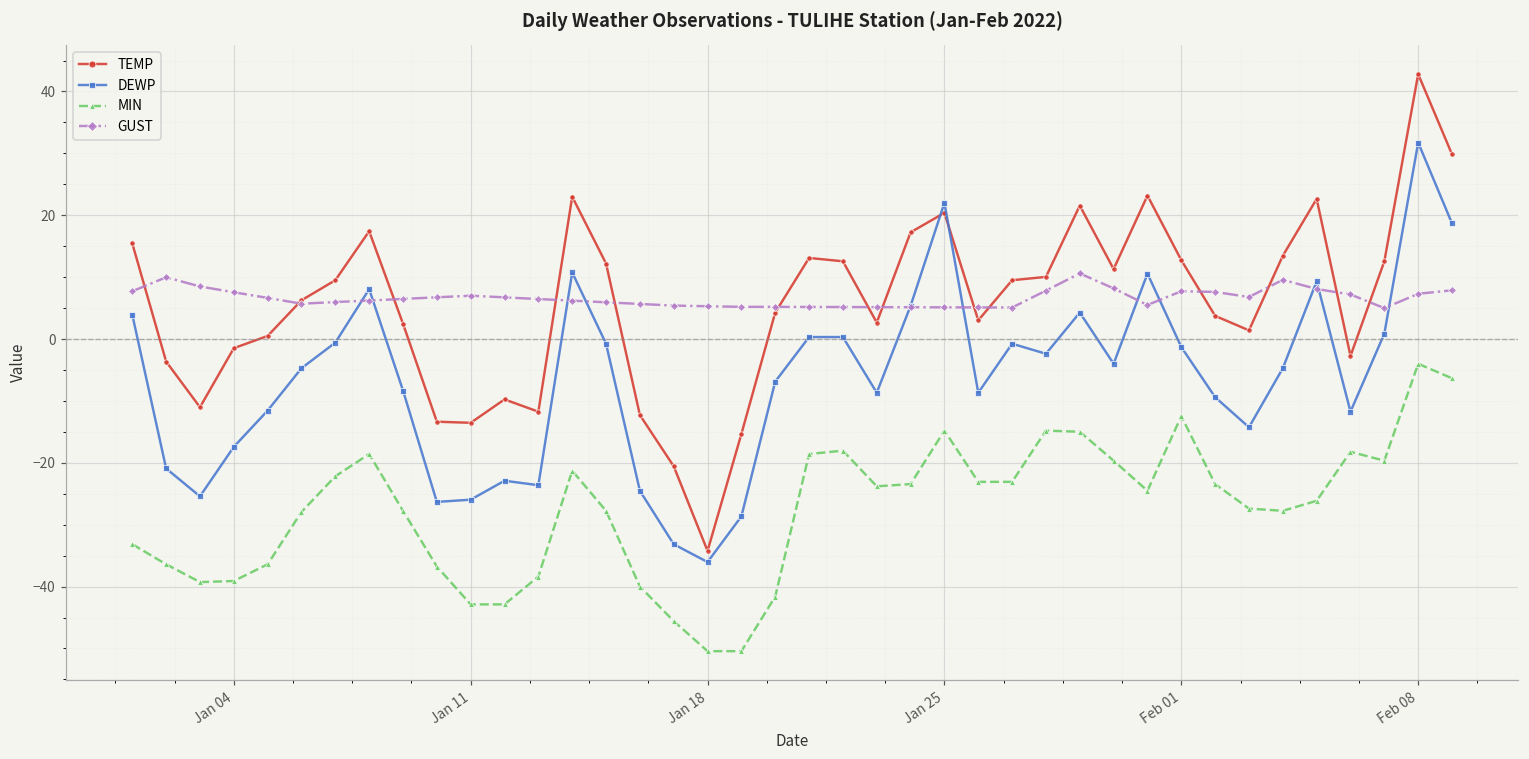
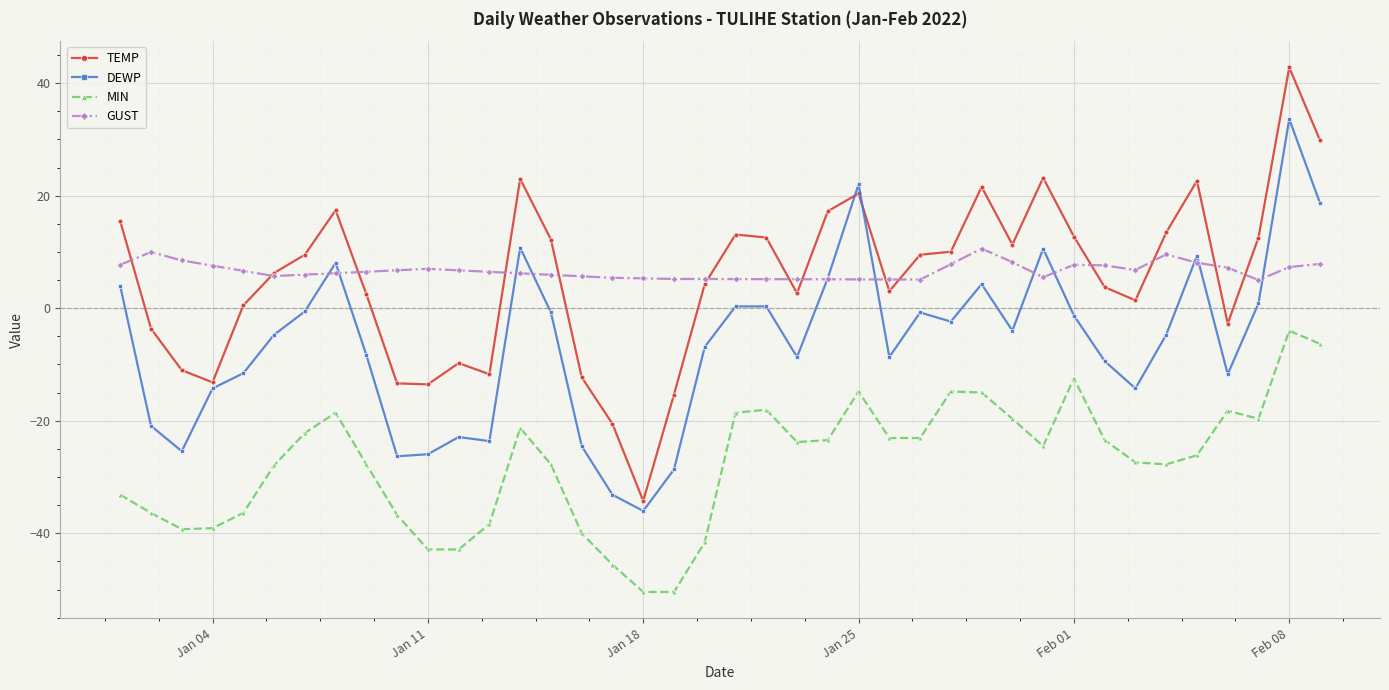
  {
    "TEMP": {
-     "Jan 04": -1,
+     "Jan 04": -13,
      "Jan 11": -14,
      "Jan 18": -34,
      "Jan 25": 20,
      "Feb 01": 13,
      "Feb 08": 43
    },
    "DEWP": {
-     "Jan 04": -17,
+     "Jan 04": -14,
      "Jan 11": -26,
      "Jan 18": -36,
      "Jan 25": 22,
      "Feb 01": -1,
-     "Feb 08": 32
+     "Feb 08": 34
    },
    "MIN": {
      "Jan 04": -39,
      "Jan 11": -43,
      "Jan 18": -50,
      "Jan 25": -15,
      "Feb 01": -12,
      "Feb 08": -4
    },
    "GUST": {
      "Jan 04": 8,
      "Jan 11": 7,
      "Jan 18": 5,
      "Jan 25": 5,
      "Feb 01": 8,
      "Feb 08": 7
    }
  }
